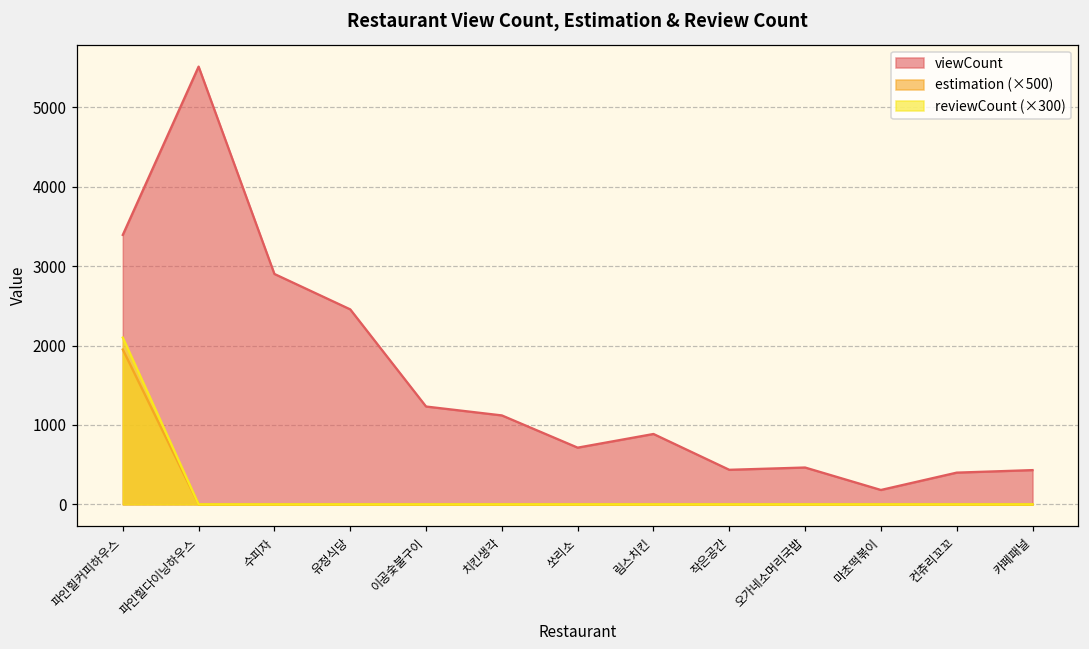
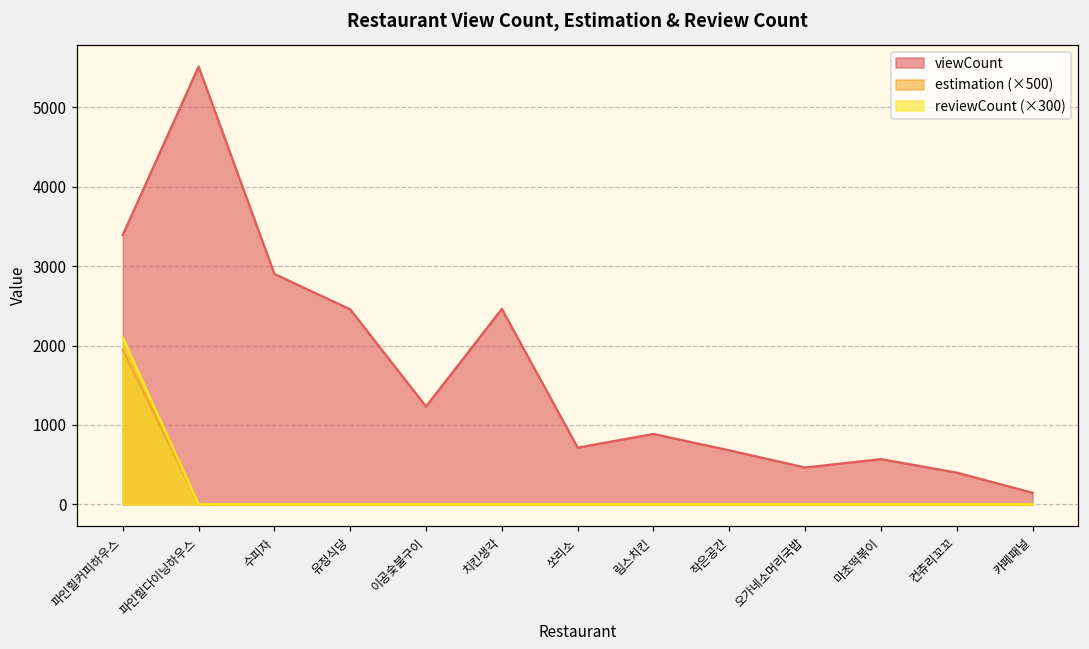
  {
    "viewCount": {
      "파인힐커피하우스": 3400,
      "파인힐다이닝하우스": 5500,
      "수피자": 2900,
      "유정식당": 2500,
      "이공숯불구이": 1200,
-     "치킨생각": 1100,
+     "치킨생각": 2500,
      "쏘리소": 700,
      "림스치킨": 900,
-     "작은공간": 400,
+     "작은공간": 700,
      "오가네소머리국밥": 500,
-     "마초떡볶이": 200,
+     "마초떡볶이": 600,
      "컨츄리꼬꼬": 400,
-     "카페패널": 400
+     "카페패널": 100
    }
  }
